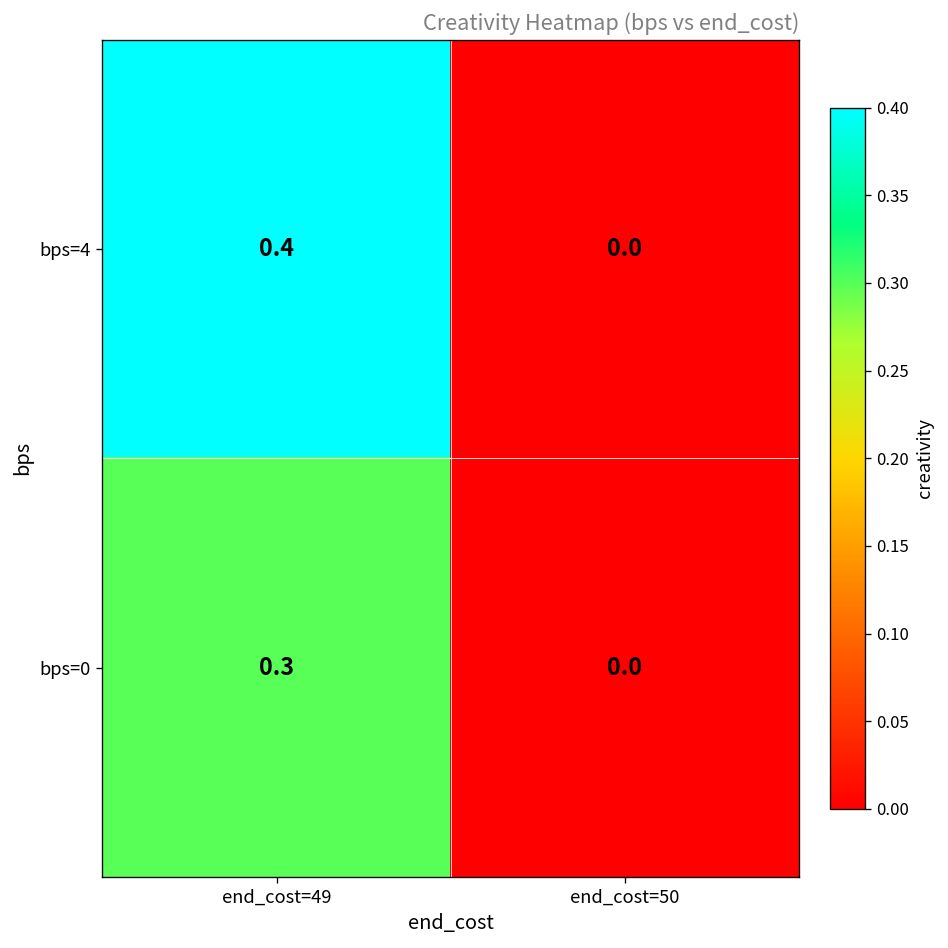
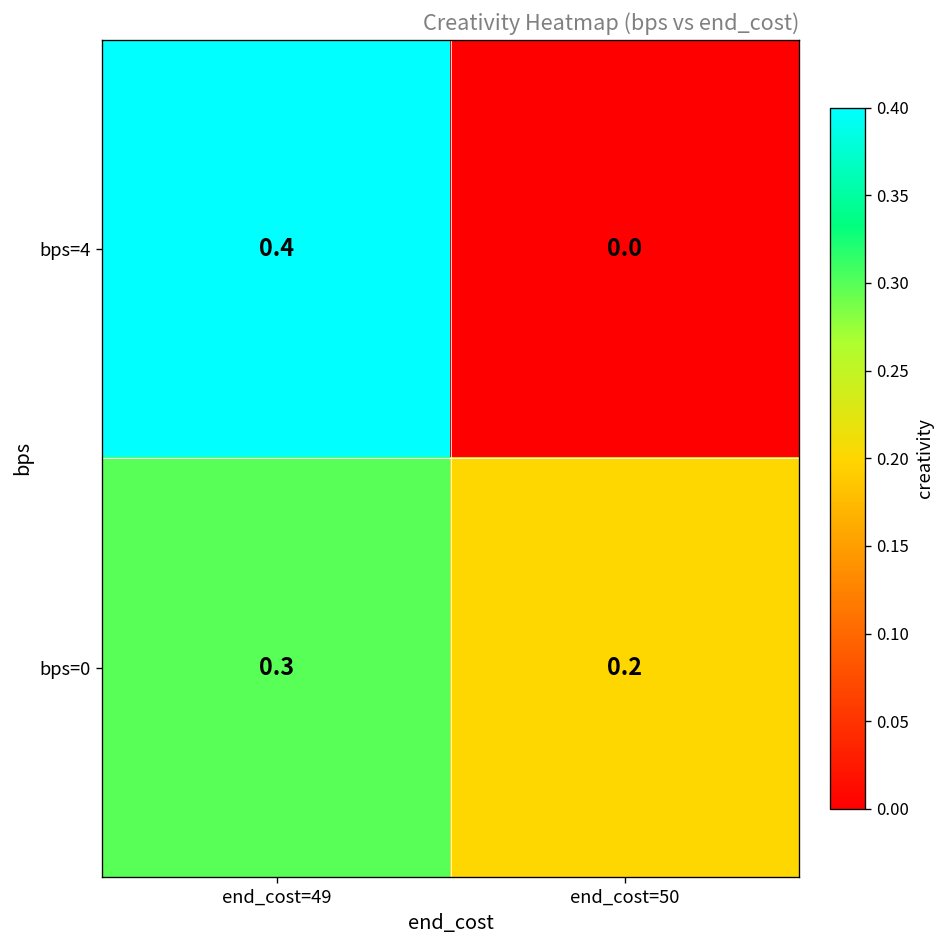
  {
    "bps=4": {
      "end_cost=49": 0.4,
      "end_cost=50": 0.0
    },
    "bps=0": {
      "end_cost=49": 0.3,
-     "end_cost=50": 0.0
+     "end_cost=50": 0.2
    }
  }
